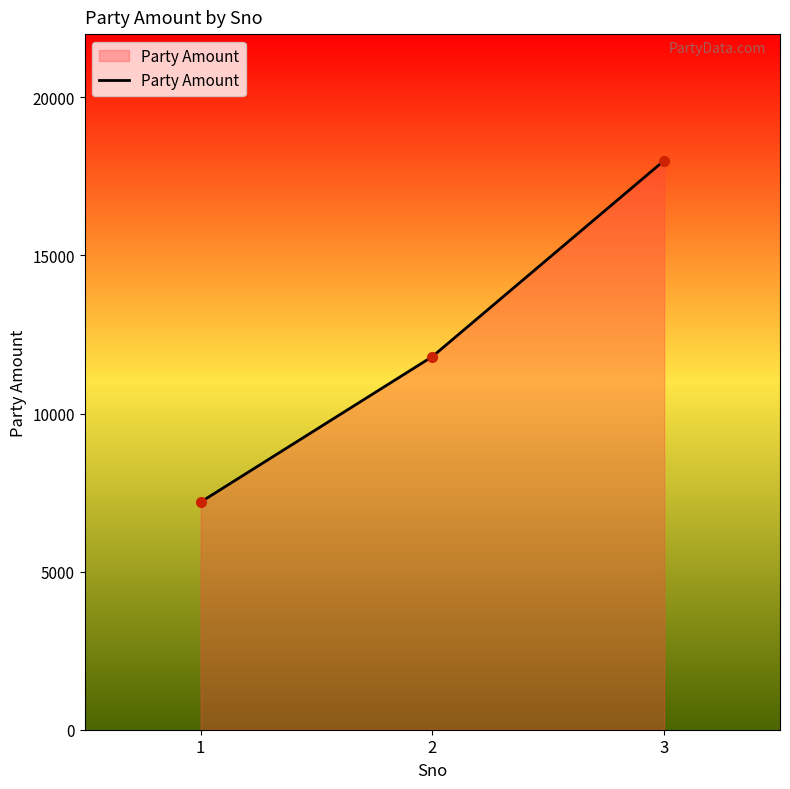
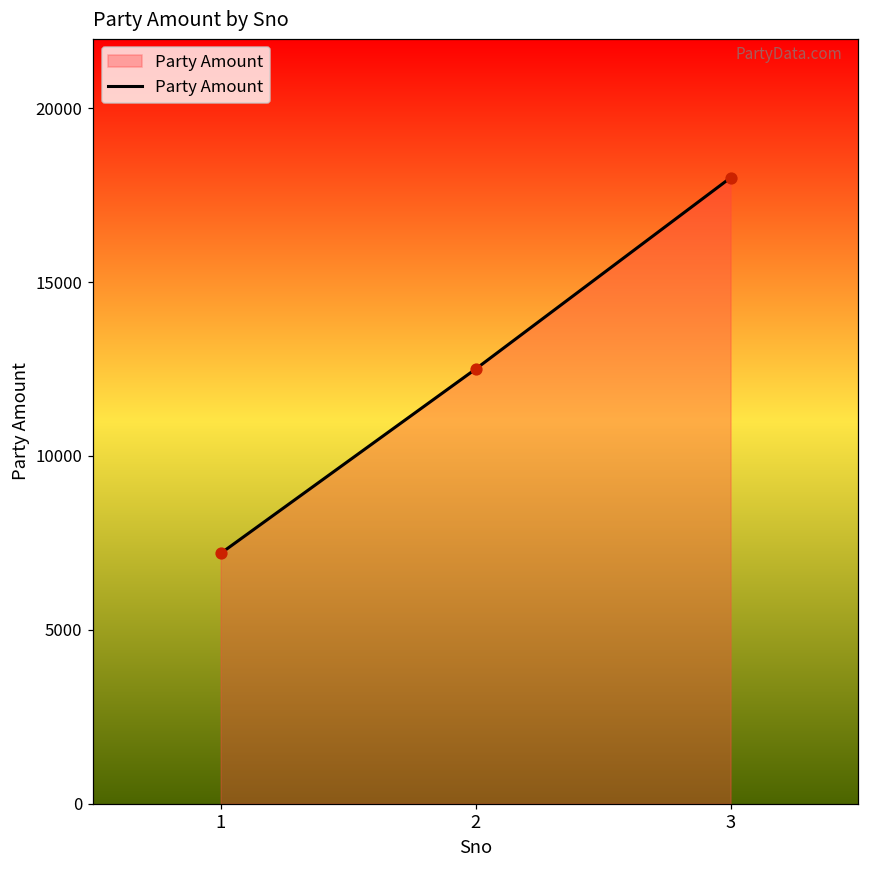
  {
    "1": 7200,
-   "2": 11800,
+   "2": 12500,
    "3": 18000
  }
